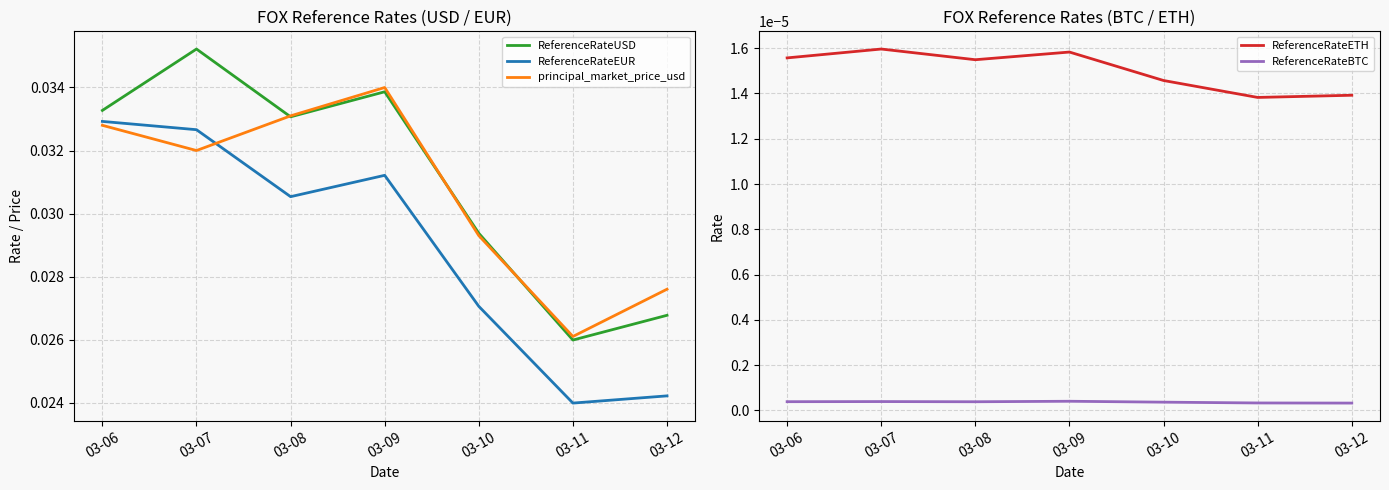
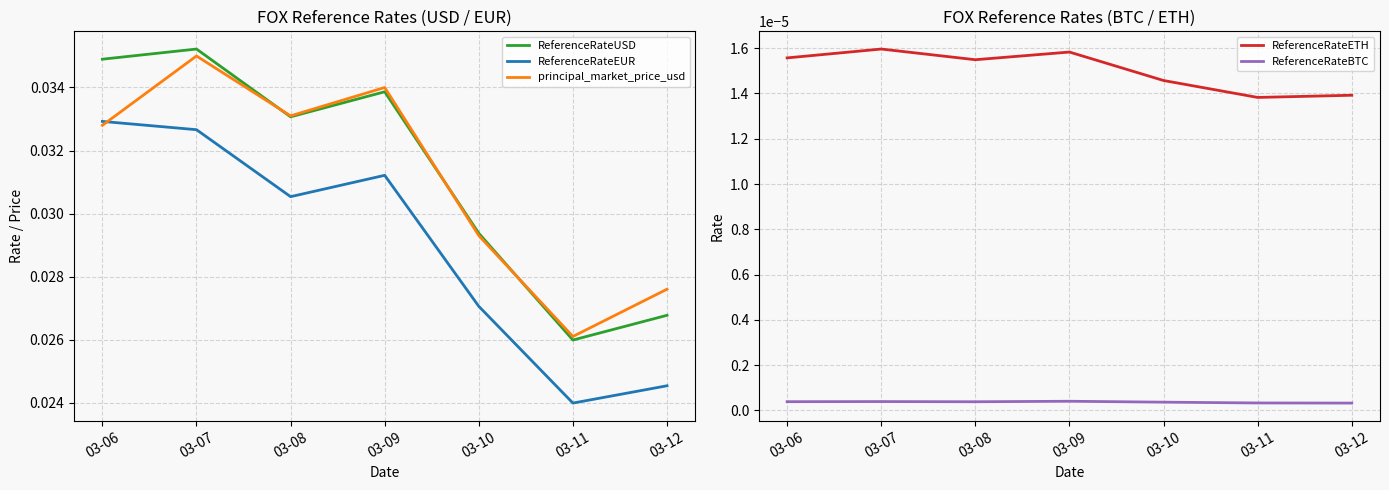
  {
    "FOX Reference Rates (USD / EUR)": {
      "ReferenceRateUSD": {
-       "03-06": 0.0333,
+       "03-06": 0.0349,
        "03-07": 0.0352,
        "03-09": 0.0339,
        "03-11": 0.0260,
        "03-12": 0.0268
      },
      "ReferenceRateEUR": {
        "03-06": 0.0329,
        "03-07": 0.0327,
        "03-08": 0.0305,
        "03-09": 0.0312,
        "03-10": 0.0271,
        "03-11": 0.0240,
-       "03-12": 0.0242
+       "03-12": 0.0245
      },
      "principal_market_price_usd": {
        "03-06": 0.0328,
-       "03-07": 0.032,
+       "03-07": 0.035,
        "03-09": 0.034,
        "03-11": 0.0261,
        "03-12": 0.0276
      }
    },
    "FOX Reference Rates (BTC / ETH)": {
      "ReferenceRateETH": {
        "03-06": 0.0000156,
        "03-07": 0.0000160,
        "03-08": 0.0000155,
        "03-09": 0.0000158,
        "03-10": 0.0000146,
        "03-11": 0.0000138,
        "03-12": 0.0000139
      },
      "ReferenceRateBTC": {
        "03-06": 0.0000004,
        "03-07": 0.0000004,
        "03-08": 0.0000004,
        "03-09": 0.0000004,
        "03-10": 0.0000004,
        "03-11": 0.0000003,
        "03-12": 0.0000003
      }
    }
  }
